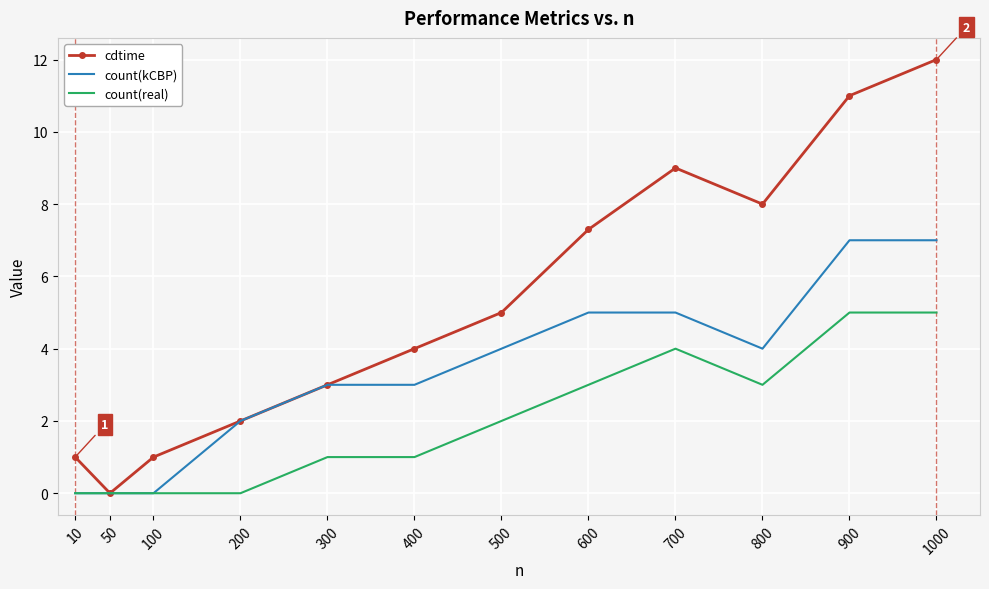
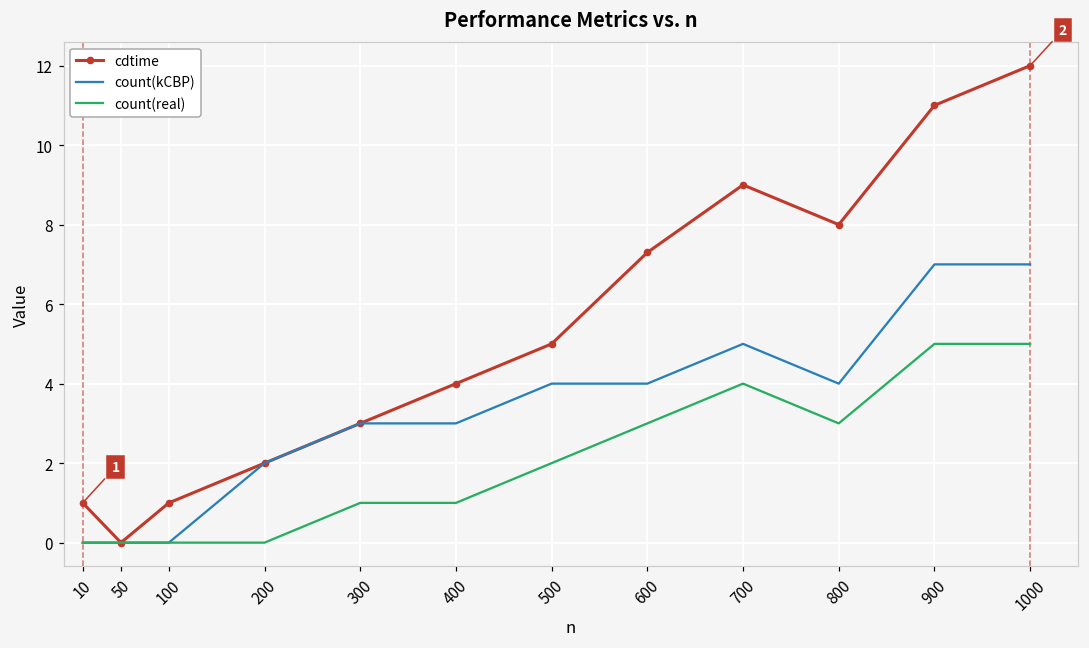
  {
    "cdtime": {
      "10": 1,
      "100": 1,
      "400": 4,
      "500": 5,
      "600": 7.3,
      "700": 9,
      "800": 8,
      "900": 11,
      "1000": 12
    },
    "count(kCBP)": {
      "400": 3,
      "500": 4,
-     "600": 5,
+     "600": 4,
      "700": 5,
      "800": 4,
      "900": 7,
      "1000": 7
    },
    "count(real)": {
      "200": 0,
      "300": 1,
      "400": 1,
      "500": 2,
      "600": 3,
      "700": 4,
      "800": 3,
      "900": 5,
      "1000": 5
    }
  }
